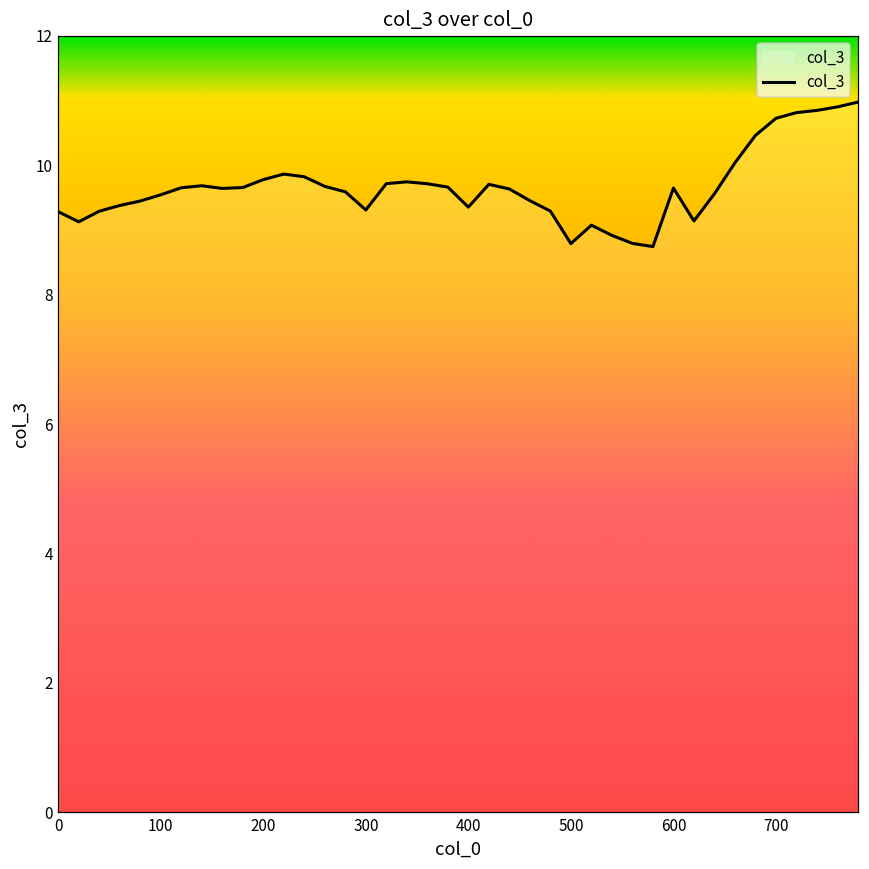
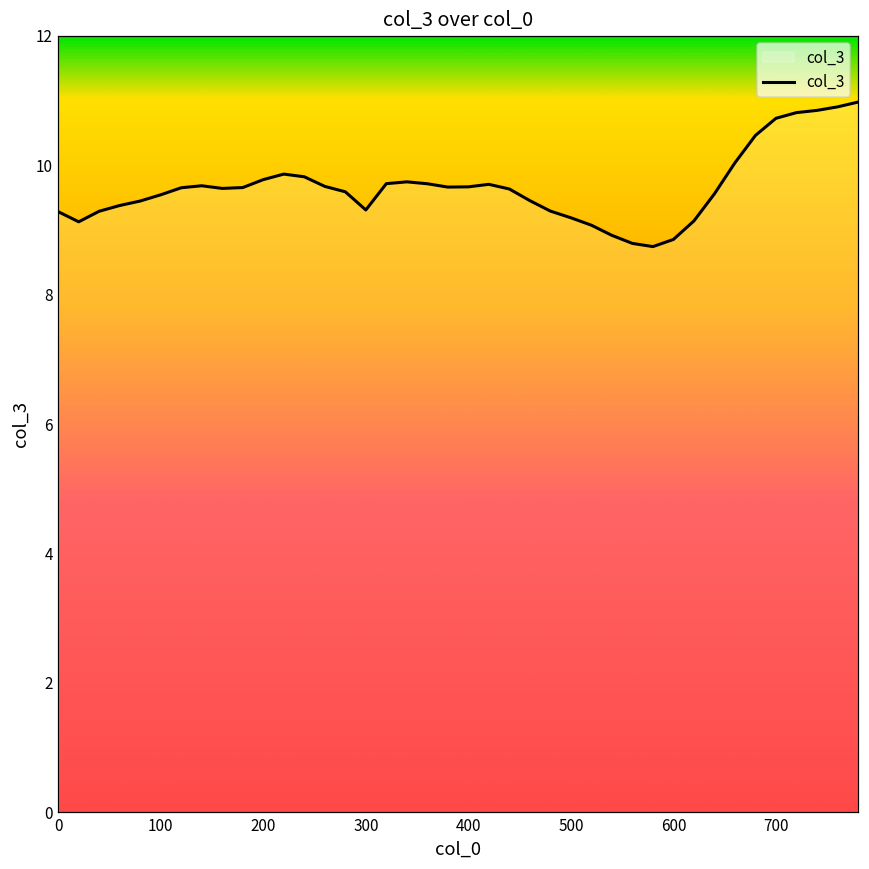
  {
    "0": 9.3,
    "100": 9.5,
    "200": 9.8,
    "300": 9.3,
-   "400": 9.3,
-   "500": 8.8,
-   "600": 9.6,
+   "400": 9.7,
+   "500": 9.2,
+   "600": 8.9,
    "700": 10.7
  }
